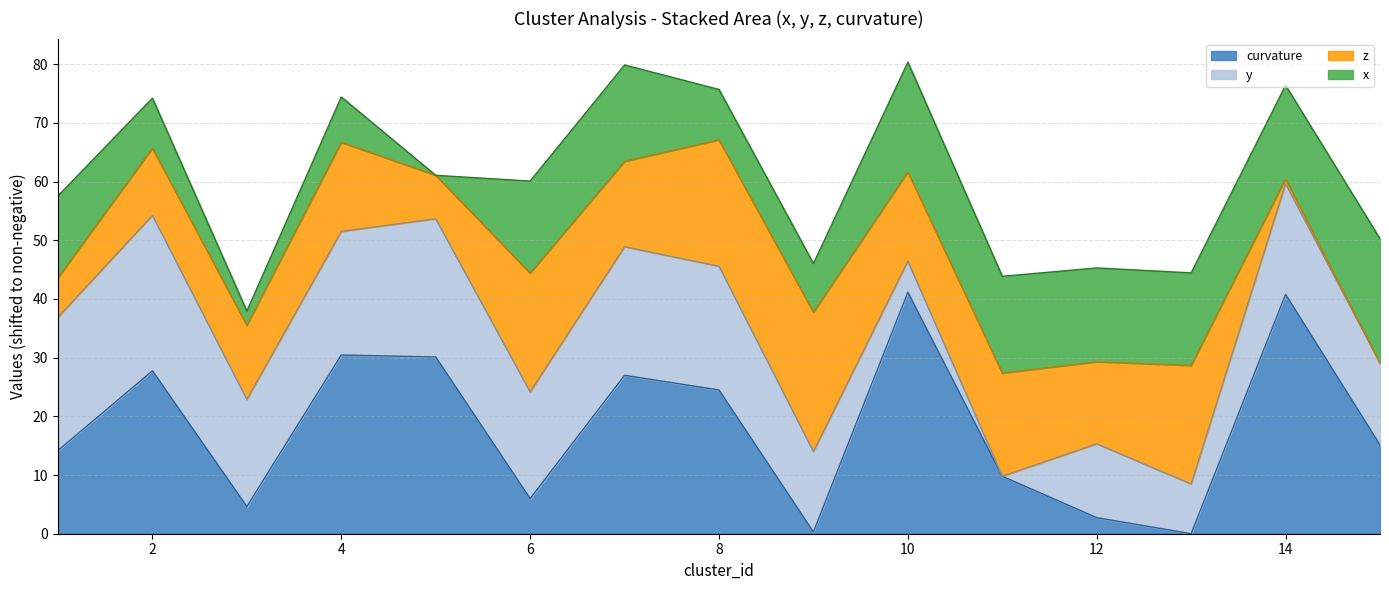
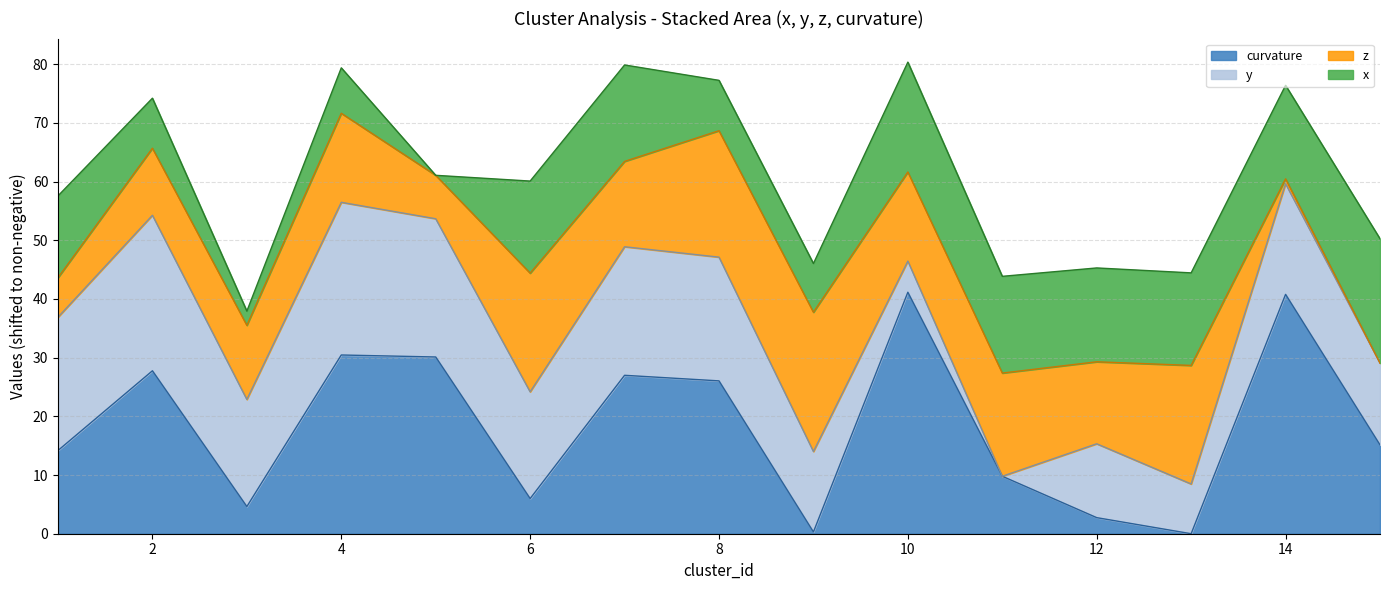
  {
    "curvature": {
      "2": 28,
      "4": 30,
      "6": 6,
-     "8": 24,
+     "8": 26,
      "10": 41,
      "12": 3,
      "14": 41
    },
    "y": {
      "2": 26,
-     "4": 21,
+     "4": 26,
      "6": 18,
      "8": 21,
      "10": 5,
      "12": 13,
      "14": 19
    },
    "z": {
      "2": 11,
      "4": 15,
      "6": 20,
      "8": 22,
      "10": 15,
      "12": 14,
      "14": 1
    },
    "x": {
      "2": 9,
      "4": 8,
      "6": 16,
      "8": 9,
      "10": 19,
      "12": 16
    }
  }
